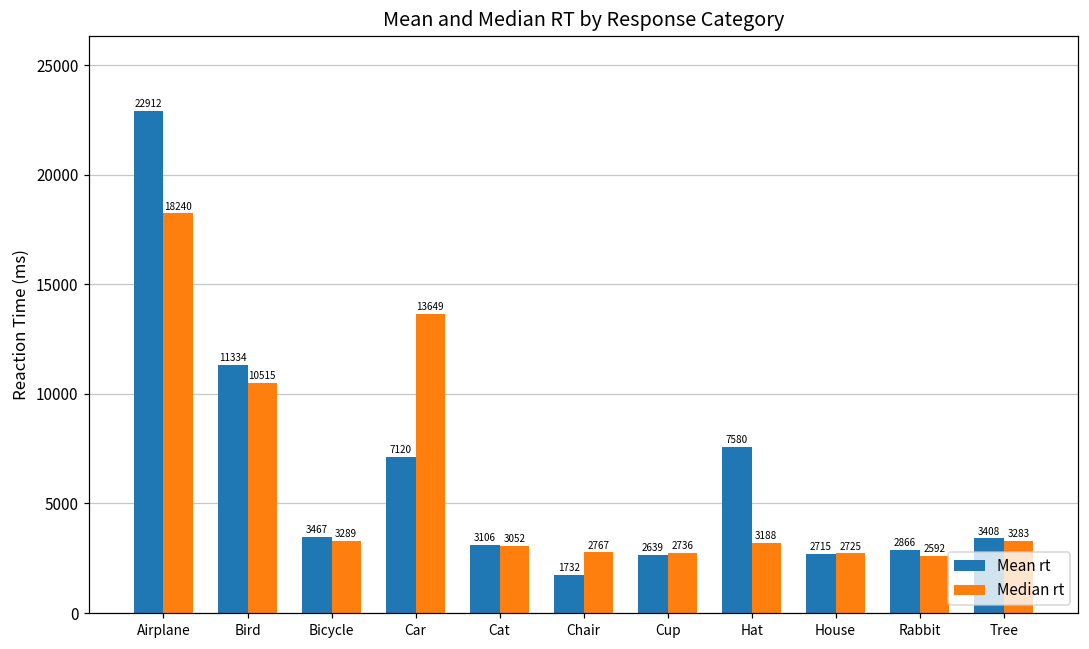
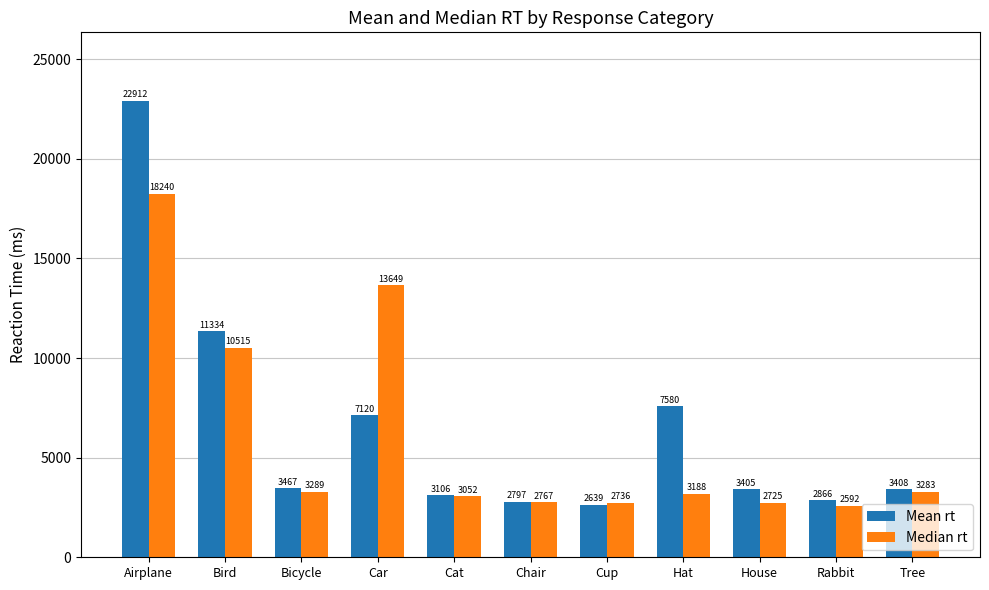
  {
    "Mean rt": {
      "Airplane": 22912,
      "Bird": 11334,
      "Bicycle": 3467,
      "Car": 7120,
      "Cat": 3106,
-     "Chair": 1732,
+     "Chair": 2797,
      "Cup": 2639,
      "Hat": 7580,
-     "House": 2715,
+     "House": 3405,
      "Rabbit": 2866,
      "Tree": 3408
    },
    "Median rt": {
      "Airplane": 18240,
      "Bird": 10515,
      "Bicycle": 3289,
      "Car": 13649,
      "Cat": 3052,
      "Chair": 2767,
      "Cup": 2736,
      "Hat": 3188,
      "House": 2725,
      "Rabbit": 2592,
      "Tree": 3283
    }
  }
